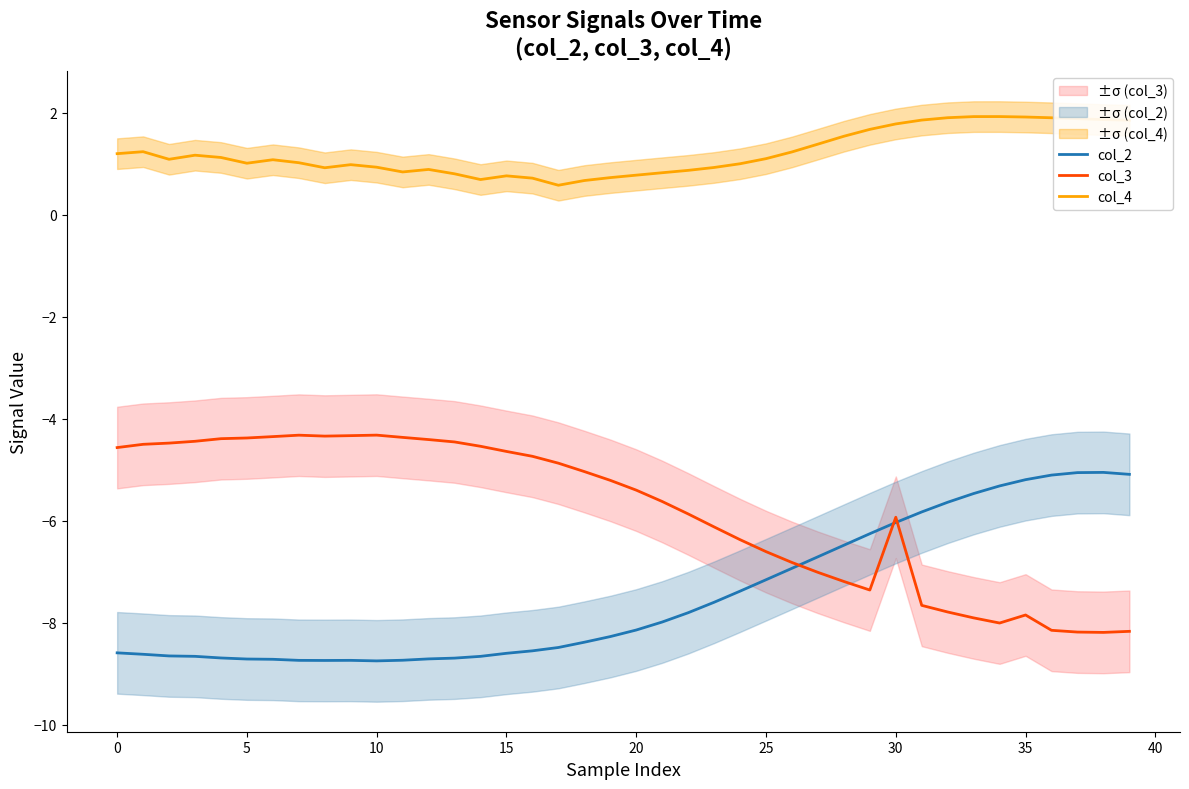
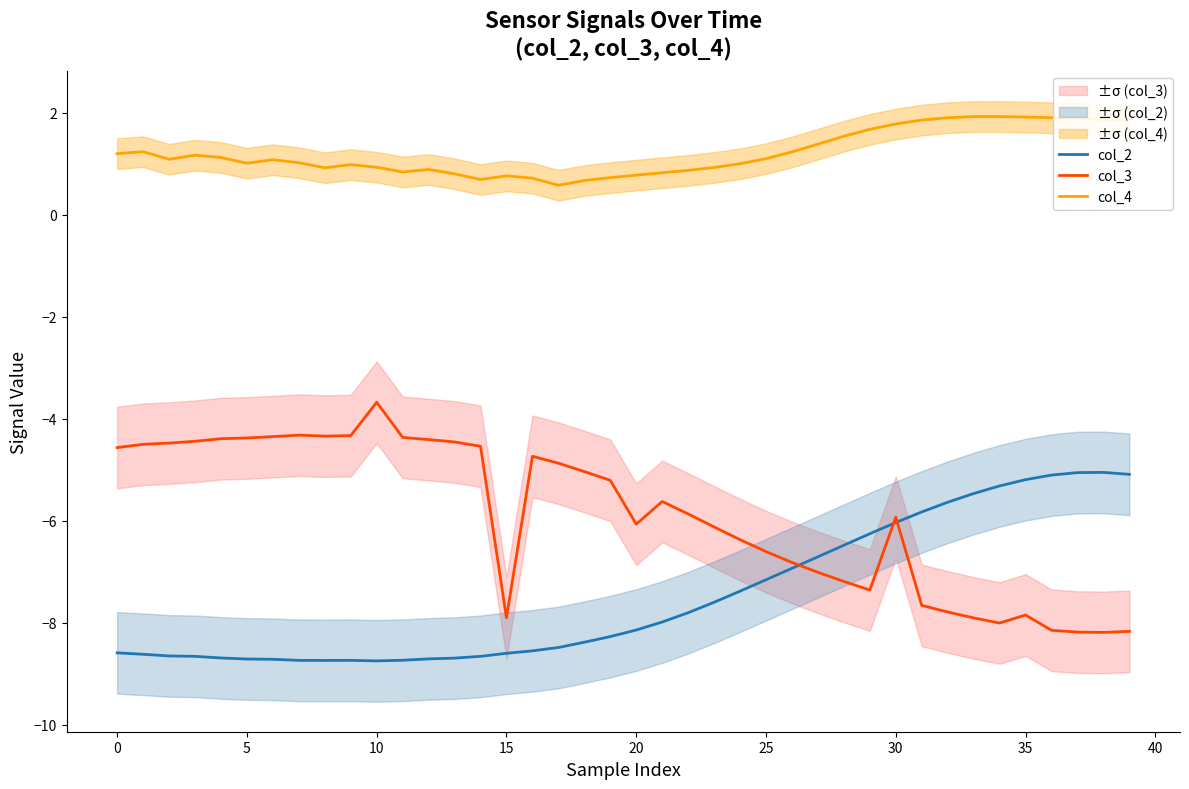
  {
    "col_3": {
      "0": -4.6,
      "5": -4.4,
-     "10": -4.3,
-     "15": -4.6,
-     "20": -5.4,
+     "10": -3.7,
+     "15": -7.9,
+     "20": -6.1,
      "25": -6.6,
      "30": -5.9,
      "35": -7.8
    }
  }
